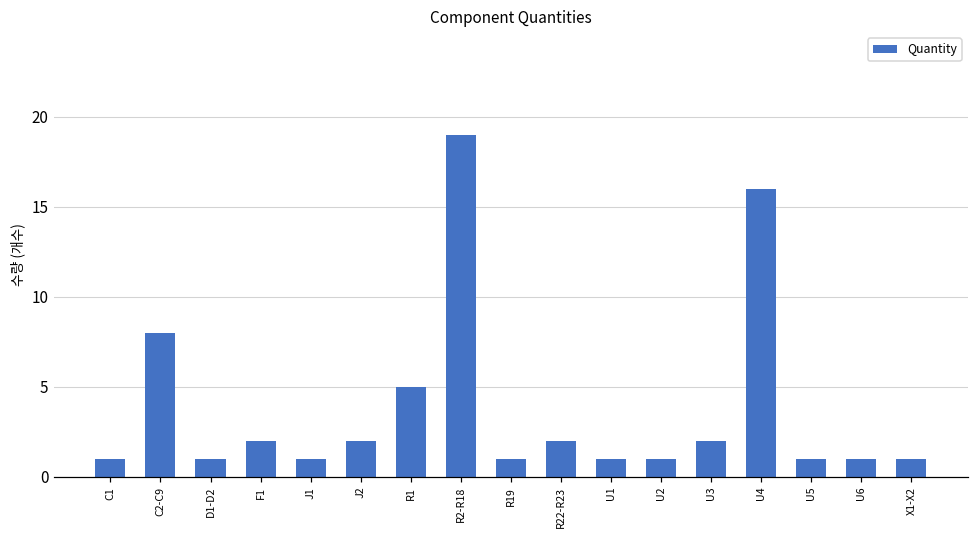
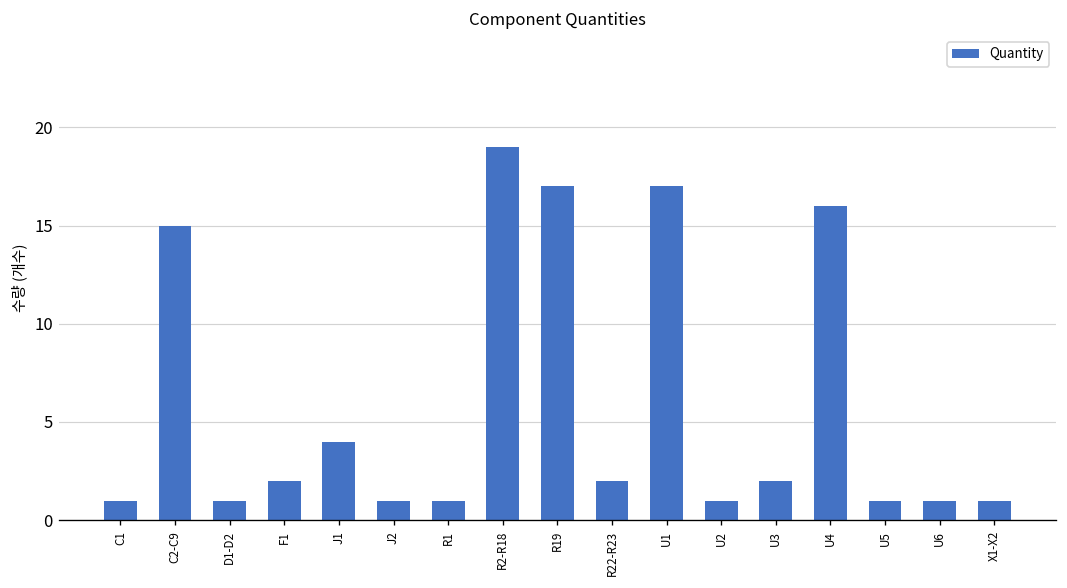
  {
    "C1": 1,
-   "C2-C9": 8,
+   "C2-C9": 15,
    "D1-D2": 1,
    "F1": 2,
-   "J1": 1,
-   "J2": 2,
-   "R1": 5,
+   "J1": 4,
+   "J2": 1,
+   "R1": 1,
    "R2-R18": 19,
-   "R19": 1,
+   "R19": 17,
    "R22-R23": 2,
-   "U1": 1,
+   "U1": 17,
    "U2": 1,
    "U3": 2,
    "U4": 16,
    "U5": 1,
    "U6": 1,
    "X1-X2": 1
  }
